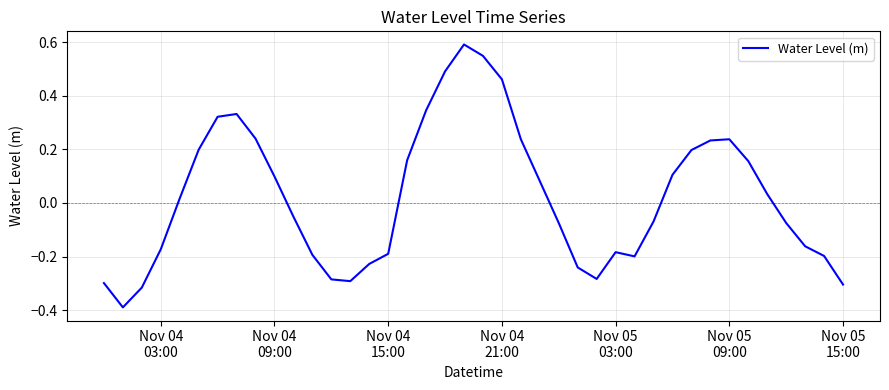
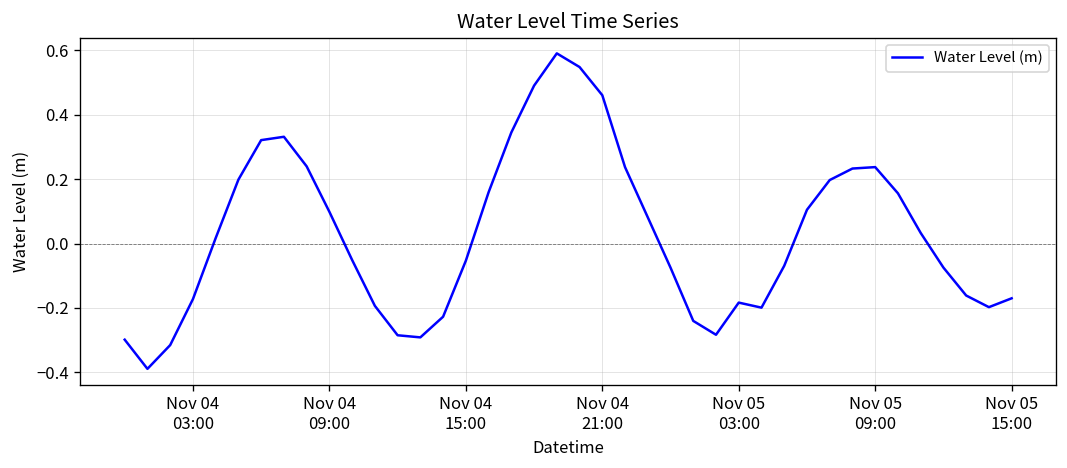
  {
    "Nov 04 03:00": -0.17,
    "Nov 04 09:00": 0.10,
-   "Nov 04 15:00": -0.19,
+   "Nov 04 15:00": -0.05,
    "Nov 04 21:00": 0.46,
    "Nov 05 03:00": -0.18,
    "Nov 05 09:00": 0.24,
-   "Nov 05 15:00": -0.30
+   "Nov 05 15:00": -0.17
  }
